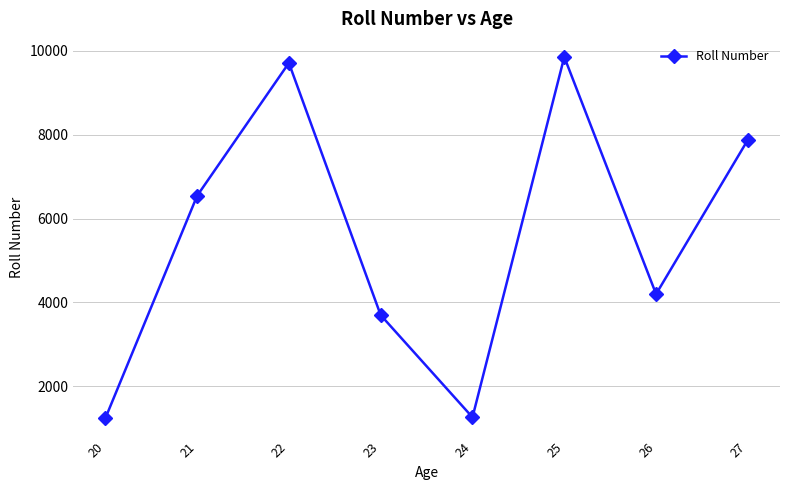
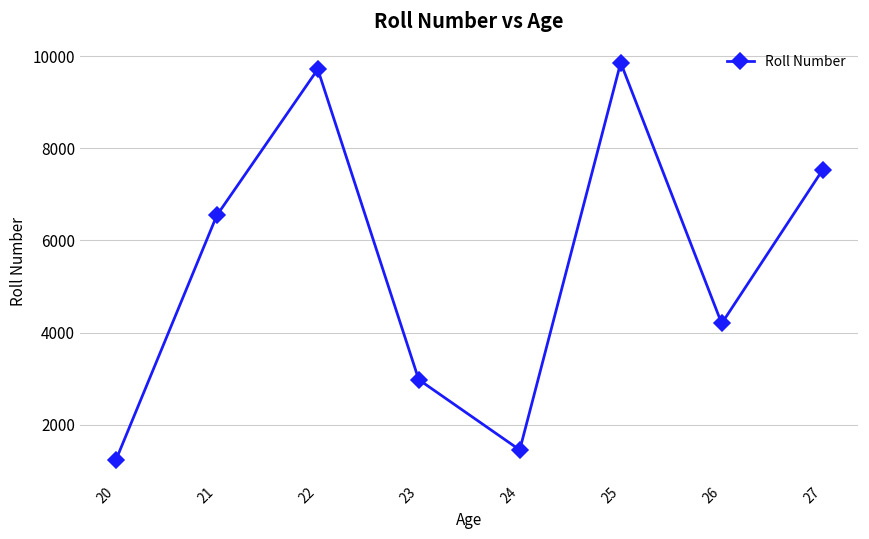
  {
    "20": 1200,
    "21": 6500,
    "22": 9700,
-   "23": 3700,
-   "24": 1300,
+   "23": 3000,
+   "24": 1500,
    "25": 9900,
    "26": 4200,
-   "27": 7900
+   "27": 7500
  }
